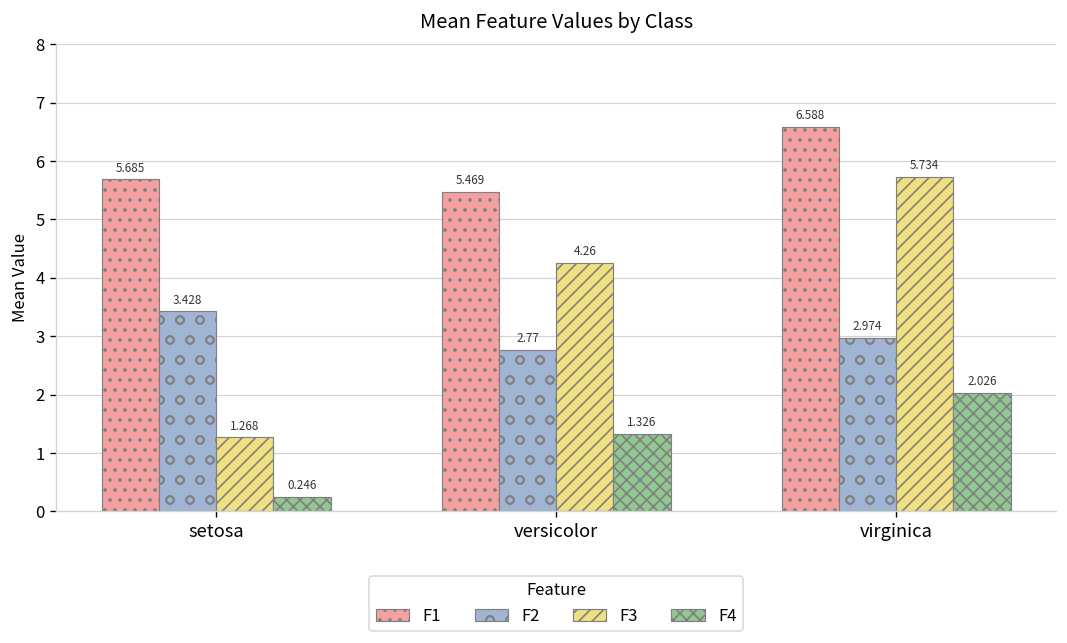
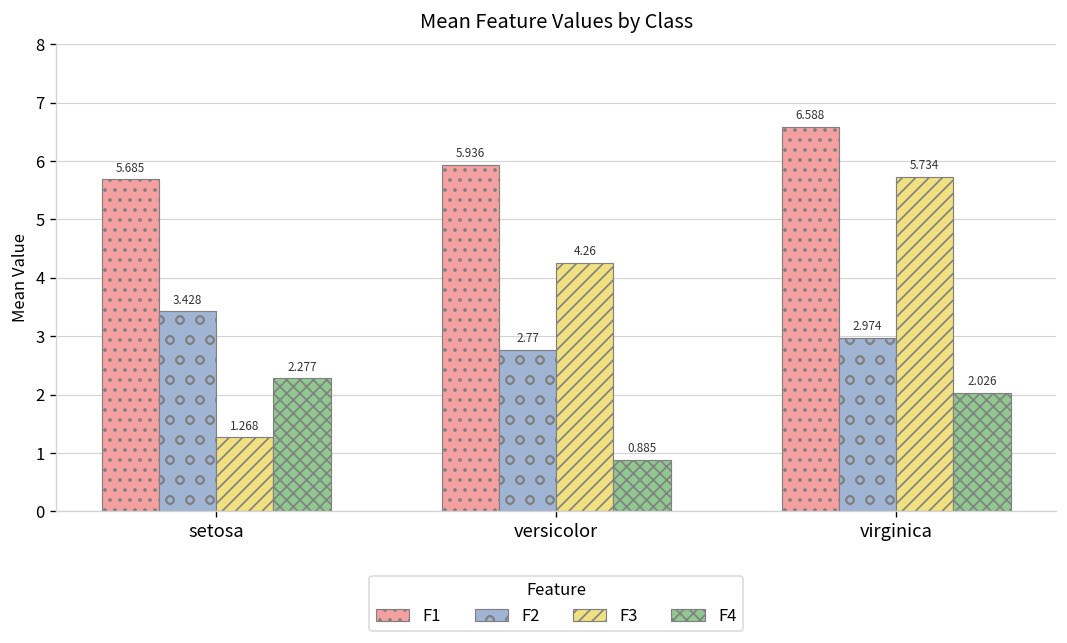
  {
    "F1": {
      "setosa": 5.685,
-     "versicolor": 5.469,
+     "versicolor": 5.936,
      "virginica": 6.588
    },
    "F2": {
      "setosa": 3.428,
      "versicolor": 2.77,
      "virginica": 2.974
    },
    "F3": {
      "setosa": 1.268,
      "versicolor": 4.26,
      "virginica": 5.734
    },
    "F4": {
-     "setosa": 0.246,
-     "versicolor": 1.326,
+     "setosa": 2.277,
+     "versicolor": 0.885,
      "virginica": 2.026
    }
  }
